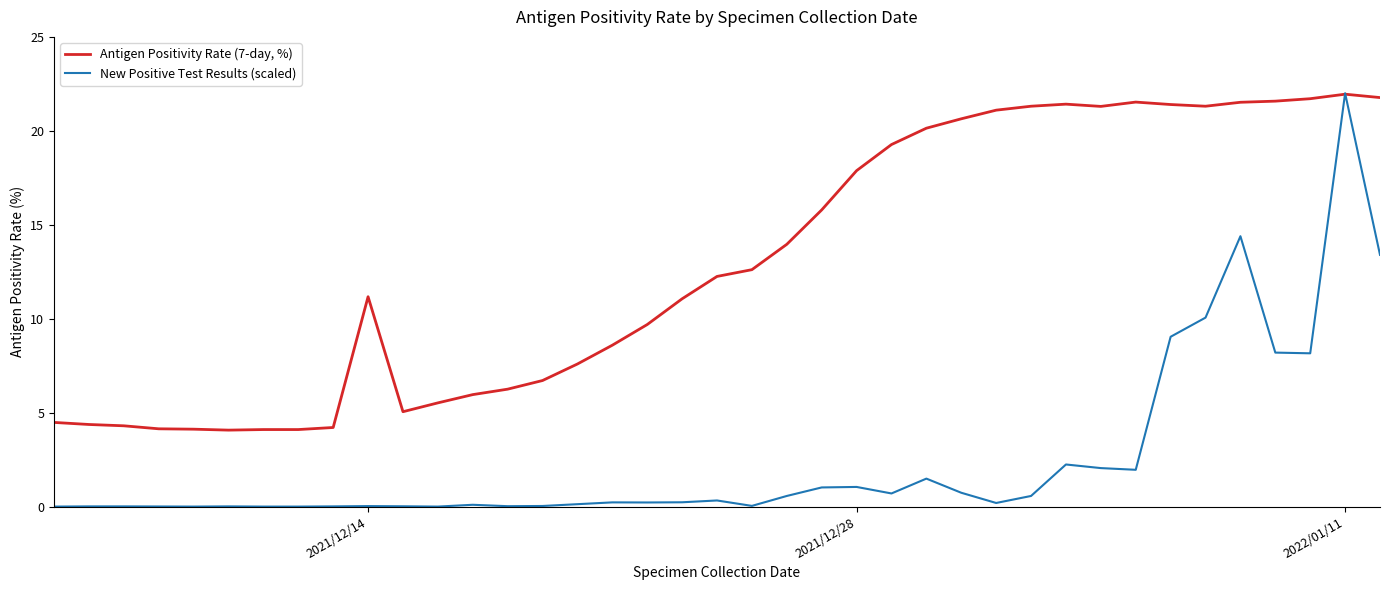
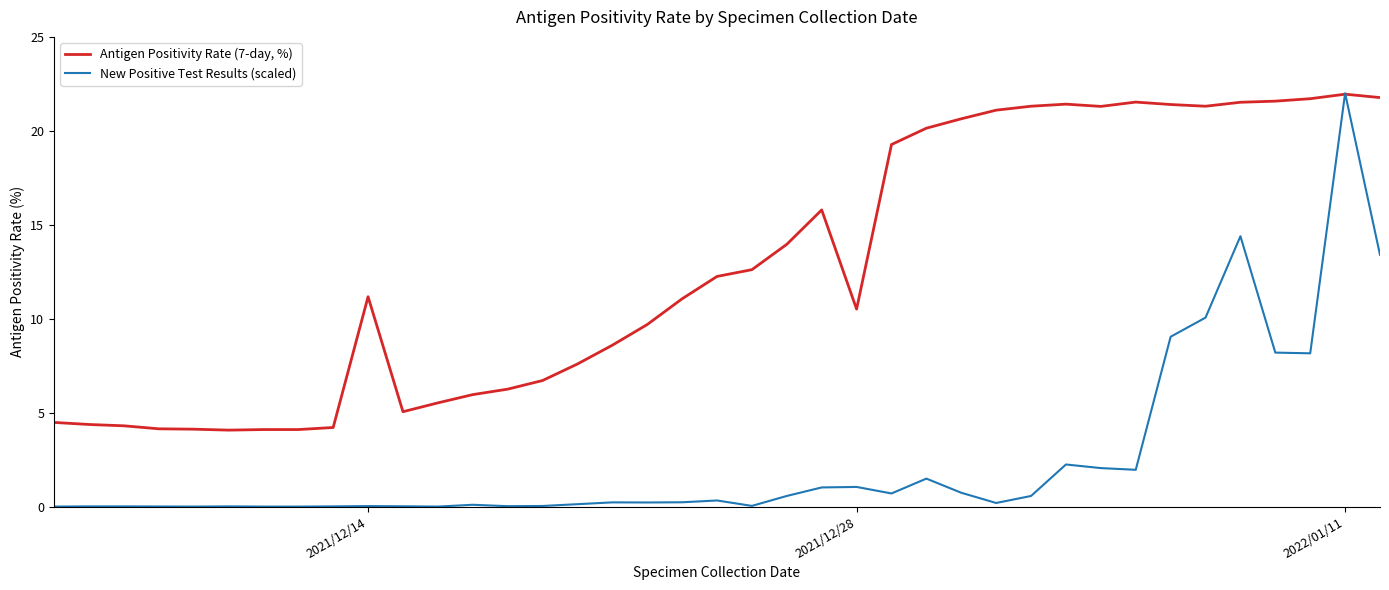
  {
    "Antigen Positivity Rate (7-day, %)": {
      "2021/12/14": 11.2,
-     "2021/12/28": 17.9
+     "2021/12/28": 10.5
    },
    "New Positive Test Results (scaled)": {
      "2021/12/14": 0.0,
      "2021/12/28": 1.0
    }
  }
